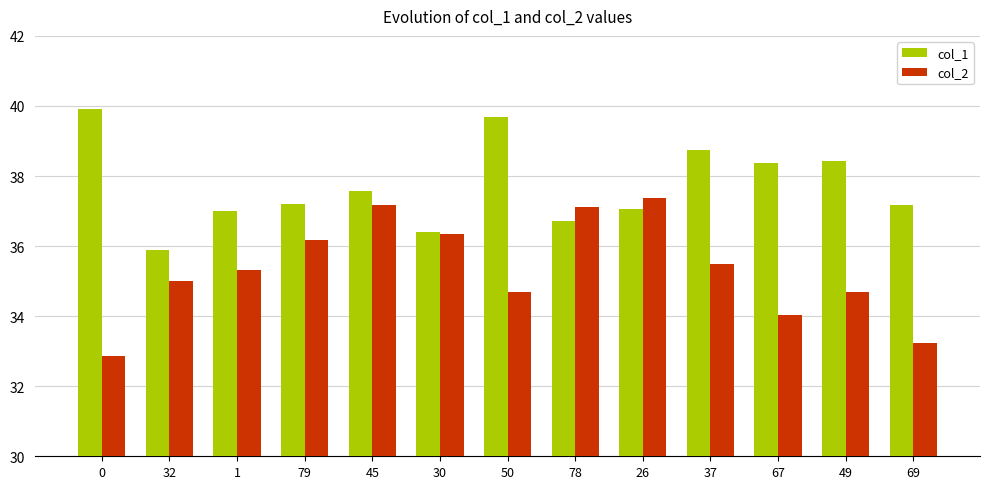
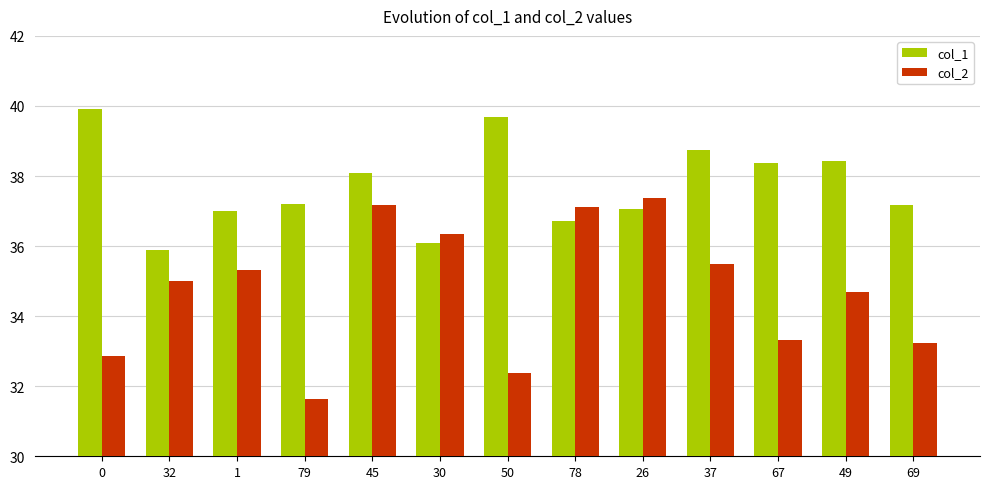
  {
    "col_1": {
      "0": 39.9,
      "32": 35.9,
      "1": 37.0,
      "79": 37.2,
-     "45": 37.6,
-     "30": 36.4,
+     "45": 38.1,
+     "30": 36.1,
      "50": 39.7,
      "78": 36.7,
      "26": 37.1,
      "37": 38.7,
      "67": 38.4,
      "49": 38.4,
      "69": 37.2
    },
    "col_2": {
      "0": 32.9,
      "32": 35.0,
      "1": 35.3,
-     "79": 36.2,
+     "79": 31.6,
      "45": 37.2,
      "30": 36.3,
-     "50": 34.7,
+     "50": 32.4,
      "78": 37.1,
      "26": 37.4,
      "37": 35.5,
-     "67": 34.0,
+     "67": 33.3,
      "49": 34.7,
      "69": 33.2
    }
  }
